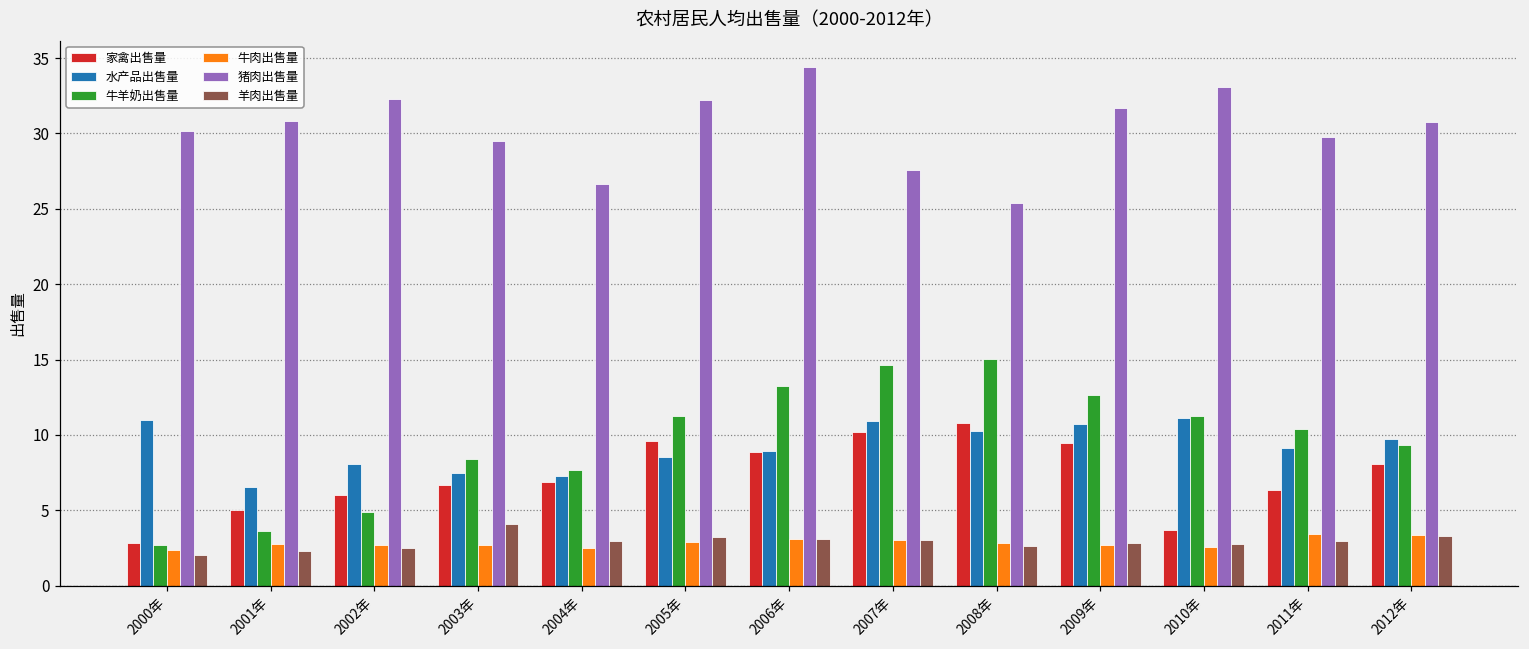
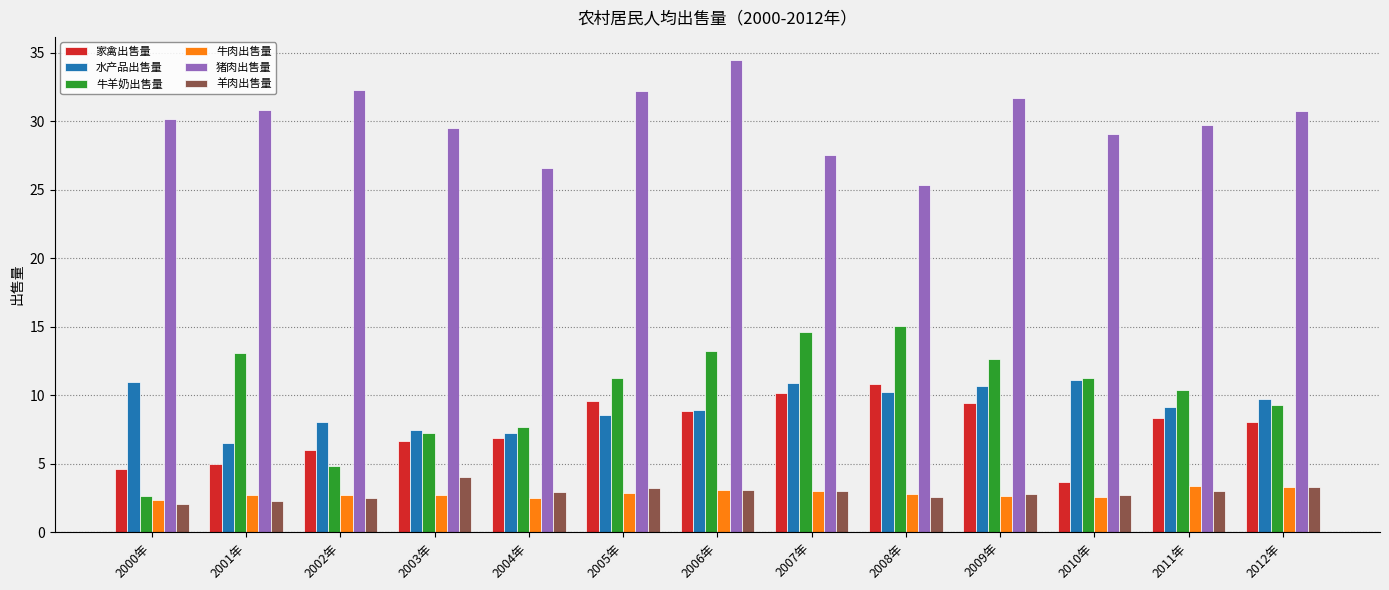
  {
    "家禽出售量": {
-     "2000年": 2.8,
+     "2000年": 4.6,
      "2001年": 5.0,
      "2002年": 6.0,
      "2003年": 6.7,
      "2004年": 6.9,
      "2005年": 9.6,
      "2006年": 8.9,
      "2007年": 10.2,
      "2008年": 10.8,
      "2009年": 9.5,
      "2010年": 3.7,
-     "2011年": 6.4,
+     "2011年": 8.3,
      "2012年": 8.1
    },
    "水产品出售量": {
      "2000年": 11.0,
      "2001年": 6.5,
      "2002年": 8.0,
      "2003年": 7.5,
      "2004年": 7.3,
      "2005年": 8.5,
      "2006年": 8.9,
      "2007年": 10.9,
      "2008年": 10.3,
      "2009年": 10.7,
      "2010年": 11.1,
      "2011年": 9.1,
      "2012年": 9.7
    },
    "牛羊奶出售量": {
      "2000年": 2.7,
-     "2001年": 3.6,
+     "2001年": 13.1,
      "2002年": 4.9,
-     "2003年": 8.4,
+     "2003年": 7.3,
      "2004年": 7.7,
      "2005年": 11.3,
      "2006年": 13.3,
      "2007年": 14.6,
      "2008年": 15.1,
      "2009年": 12.7,
      "2010年": 11.3,
      "2011年": 10.4,
      "2012年": 9.3
    },
    "牛肉出售量": {
      "2000年": 2.4,
      "2001年": 2.8,
      "2002年": 2.7,
      "2003年": 2.7,
      "2004年": 2.5,
      "2005年": 2.9,
      "2006年": 3.1,
      "2007年": 3.0,
      "2008年": 2.8,
      "2009年": 2.7,
      "2010年": 2.6,
      "2011年": 3.4,
      "2012年": 3.3
    },
    "猪肉出售量": {
      "2000年": 30.2,
      "2001年": 30.9,
      "2002年": 32.3,
      "2003年": 29.5,
      "2004年": 26.6,
      "2005年": 32.2,
      "2006年": 34.4,
      "2007年": 27.6,
      "2008年": 25.4,
      "2009年": 31.7,
-     "2010年": 33.1,
+     "2010年": 29.1,
      "2011年": 29.8,
      "2012年": 30.7
    },
    "羊肉出售量": {
      "2000年": 2.1,
      "2001年": 2.3,
      "2002年": 2.5,
      "2003年": 4.1,
      "2004年": 2.9,
      "2005年": 3.3,
      "2006年": 3.1,
      "2007年": 3.0,
      "2008年": 2.6,
      "2009年": 2.8,
      "2010年": 2.8,
      "2011年": 3.0,
      "2012年": 3.3
    }
  }
